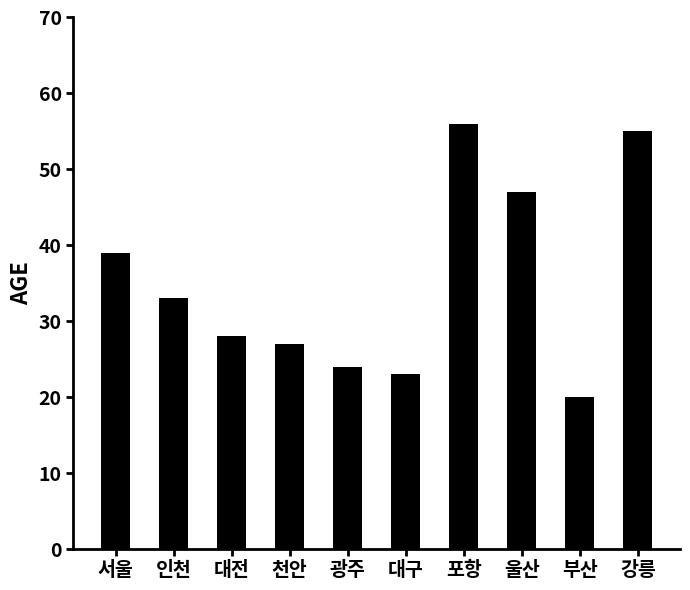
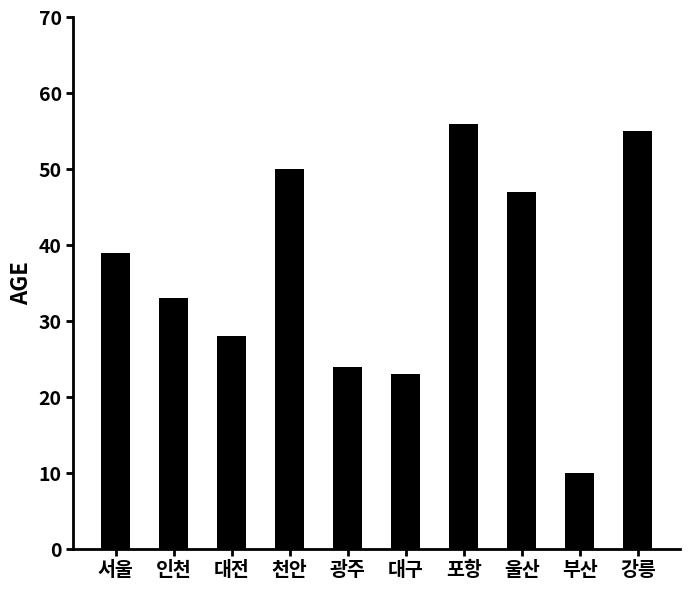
  {
    "서울": 39,
    "인천": 33,
    "대전": 28,
-   "천안": 27,
+   "천안": 50,
    "광주": 24,
    "대구": 23,
    "포항": 56,
    "울산": 47,
-   "부산": 20,
+   "부산": 10,
    "강릉": 55
  }
